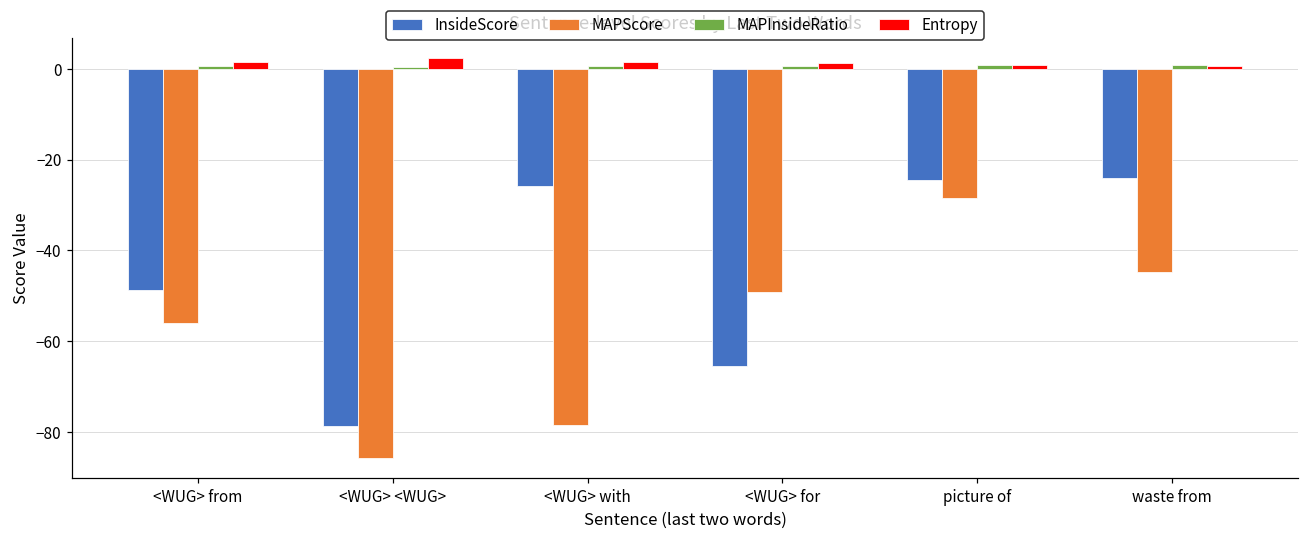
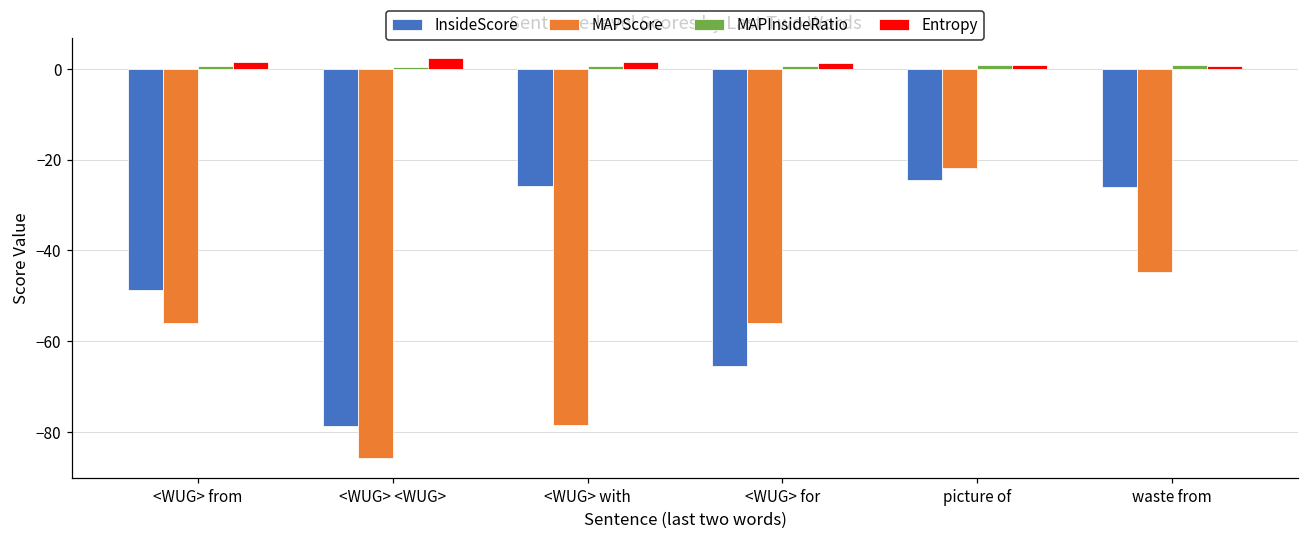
  {
    "InsideScore": {
      "<WUG> from": -49,
      "<WUG> <WUG>": -79,
      "<WUG> with": -26,
      "<WUG> for": -65,
      "picture of": -25,
-     "waste from": -24
+     "waste from": -26
    },
    "MAPScore": {
      "<WUG> from": -56,
      "<WUG> <WUG>": -86,
      "<WUG> with": -78,
-     "<WUG> for": -49,
-     "picture of": -28,
+     "<WUG> for": -56,
+     "picture of": -22,
      "waste from": -45
    },
    "MAPInsideRatio": {
      "picture of": 1,
      "waste from": 1
    },
    "Entropy": {
      "<WUG> from": 1,
      "<WUG> <WUG>": 2,
      "<WUG> with": 1,
      "<WUG> for": 1,
      "picture of": 1
    }
  }
